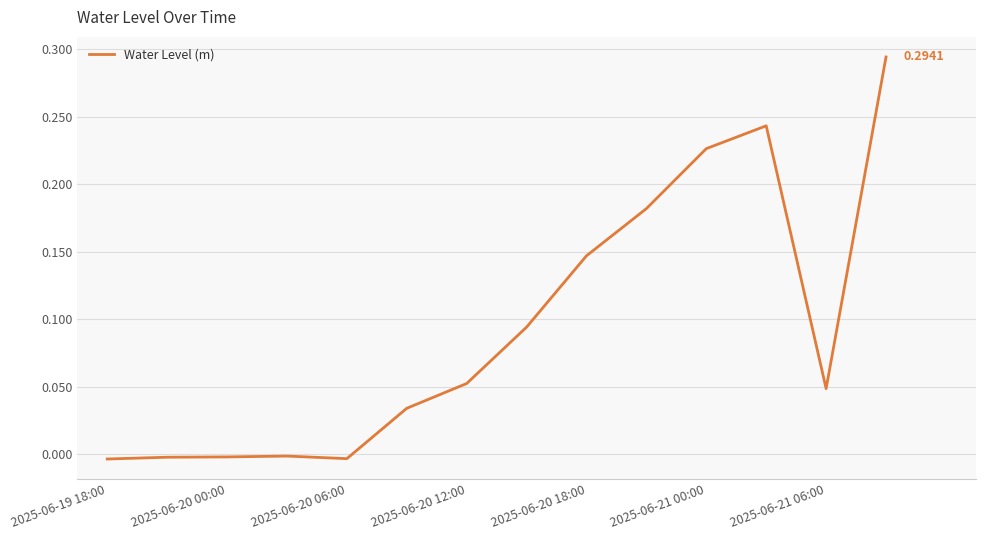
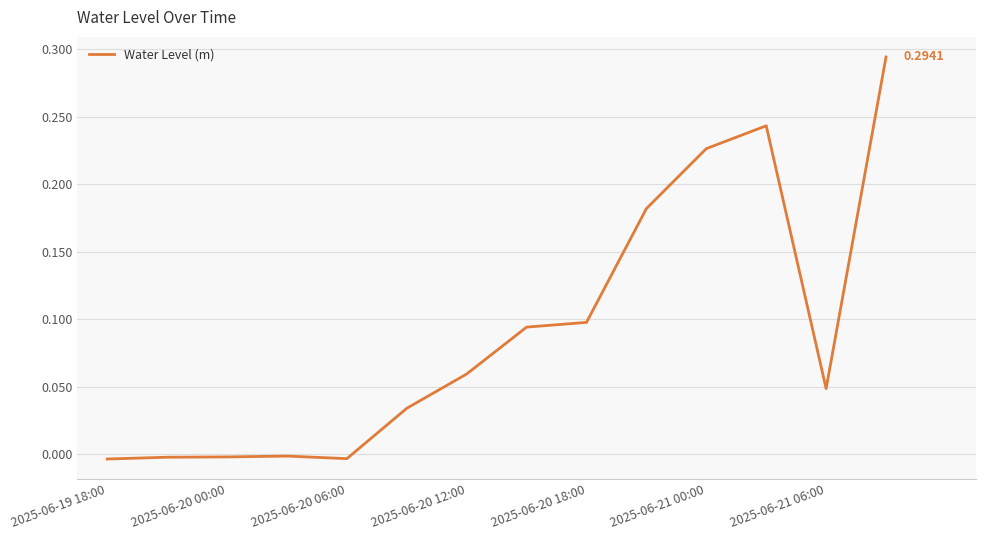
  {
    "2025-06-19 18:00": -0.003,
    "2025-06-20 00:00": -0.002,
    "2025-06-20 06:00": -0.003,
-   "2025-06-20 12:00": 0.052,
-   "2025-06-20 18:00": 0.147,
+   "2025-06-20 12:00": 0.060,
+   "2025-06-20 18:00": 0.098,
    "2025-06-21 00:00": 0.226,
    "2025-06-21 06:00": 0.049
  }
